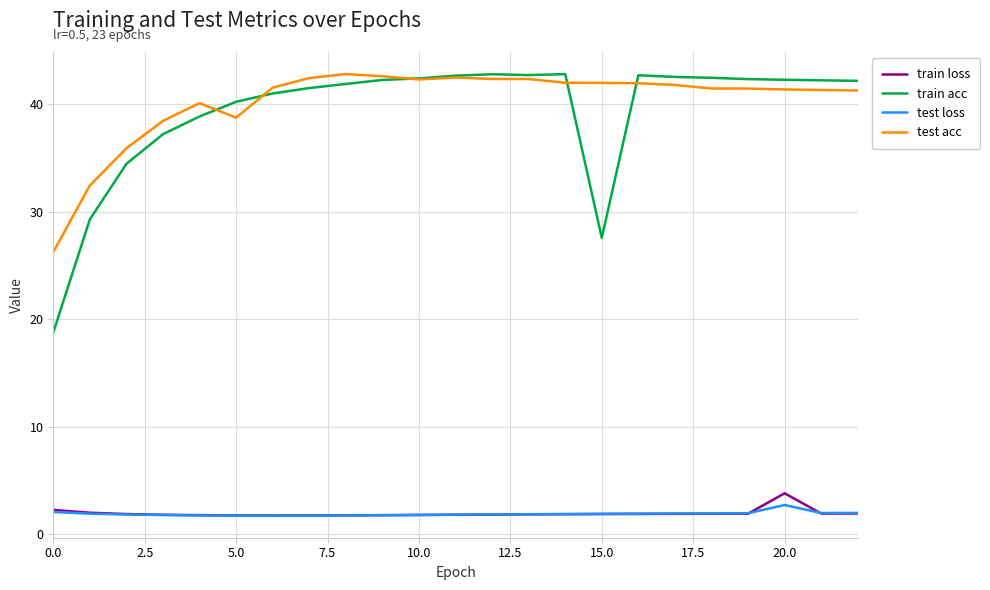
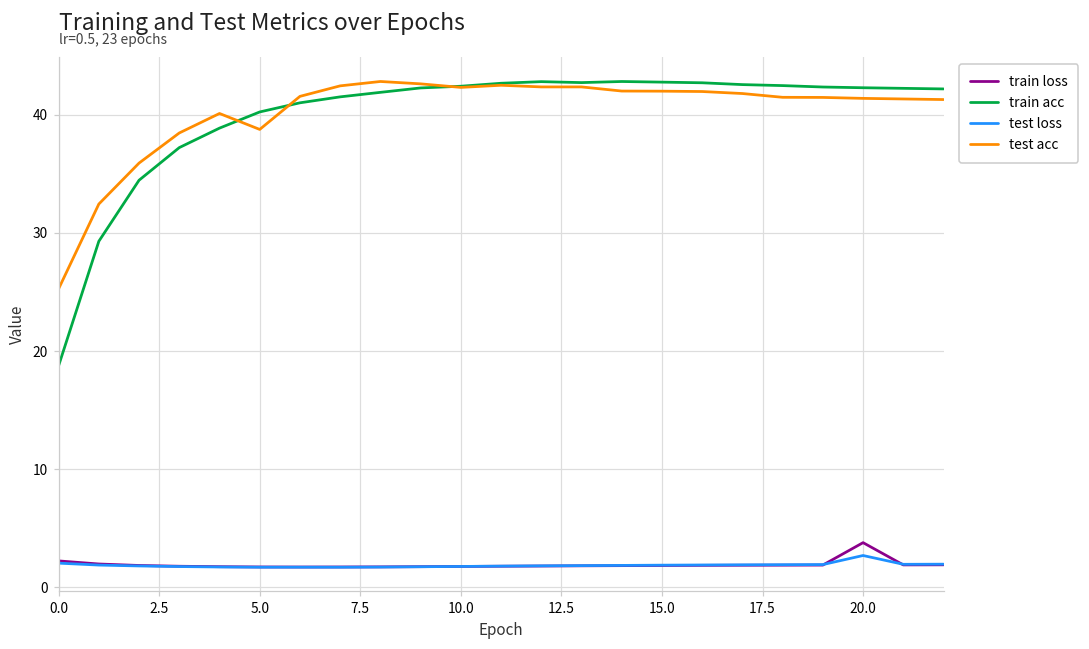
  {
    "train loss": {
      "20.0": 3.8
    },
    "train acc": {
      "0.0": 18.8,
      "5.0": 40.3,
-     "15.0": 27.6,
+     "15.0": 42.8,
      "20.0": 42.3
    },
    "test loss": {
      "20.0": 2.7
    },
    "test acc": {
-     "0.0": 26.3,
+     "0.0": 25.3,
      "5.0": 38.8,
      "15.0": 42.0,
      "20.0": 41.4
    }
  }
